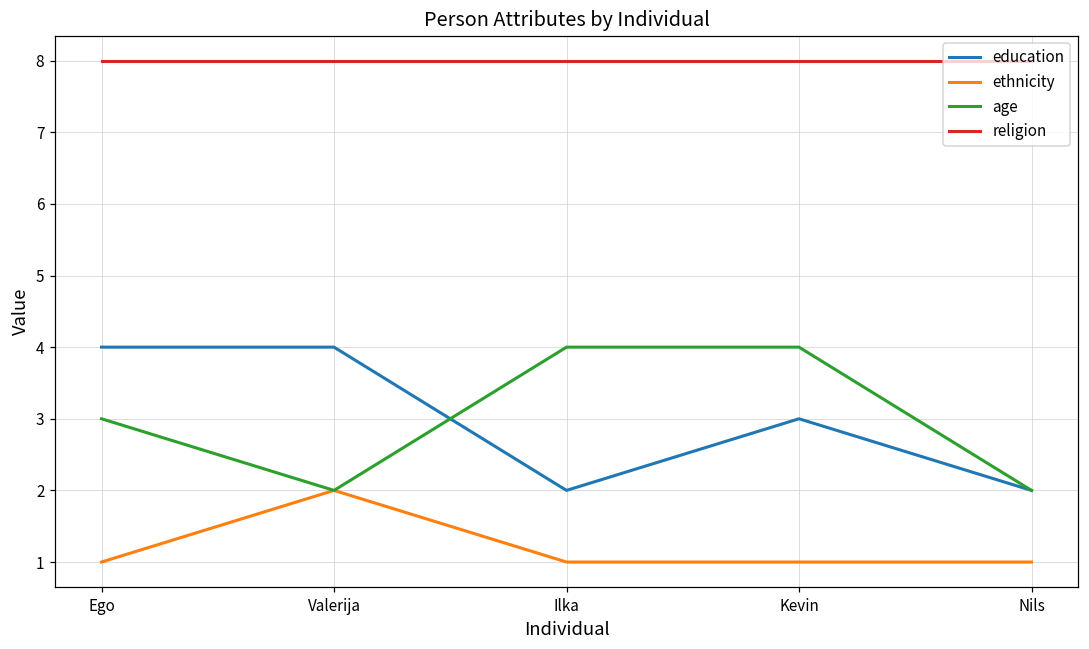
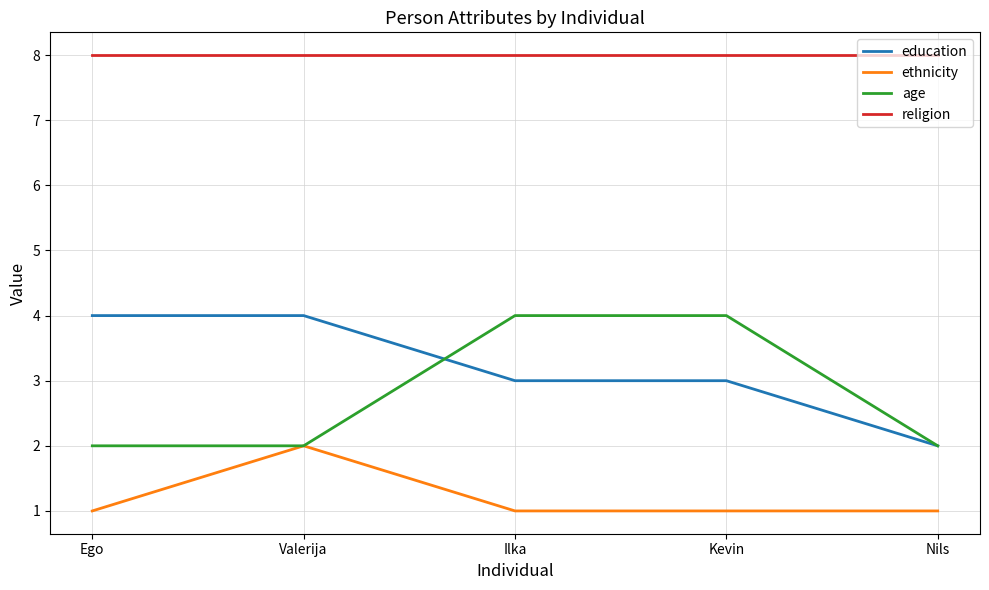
  {
    "education": {
      "Ego": 4,
      "Valerija": 4,
-     "Ilka": 2,
+     "Ilka": 3,
      "Kevin": 3
    },
    "ethnicity": {
      "Ego": 1,
      "Ilka": 1,
      "Kevin": 1,
      "Nils": 1
    },
    "age": {
-     "Ego": 3,
+     "Ego": 2,
      "Ilka": 4,
      "Kevin": 4
    },
    "religion": {
      "Ego": 8,
      "Valerija": 8,
      "Ilka": 8,
      "Kevin": 8
    }
  }
